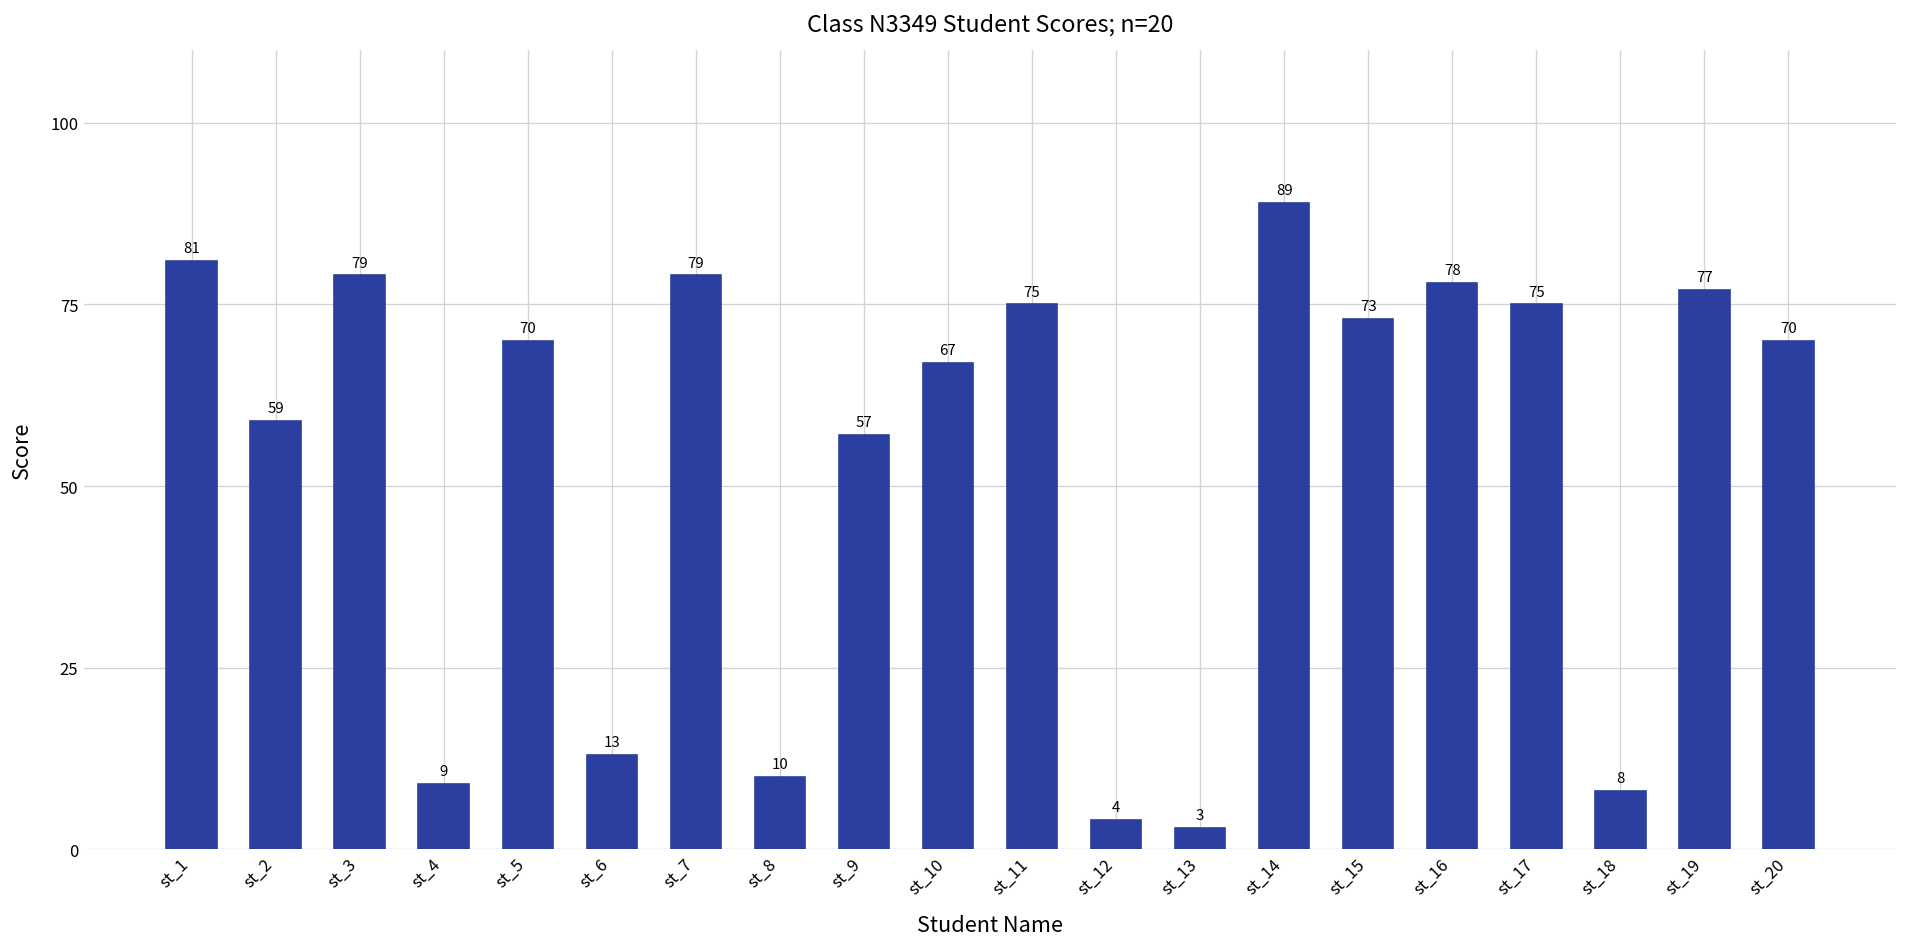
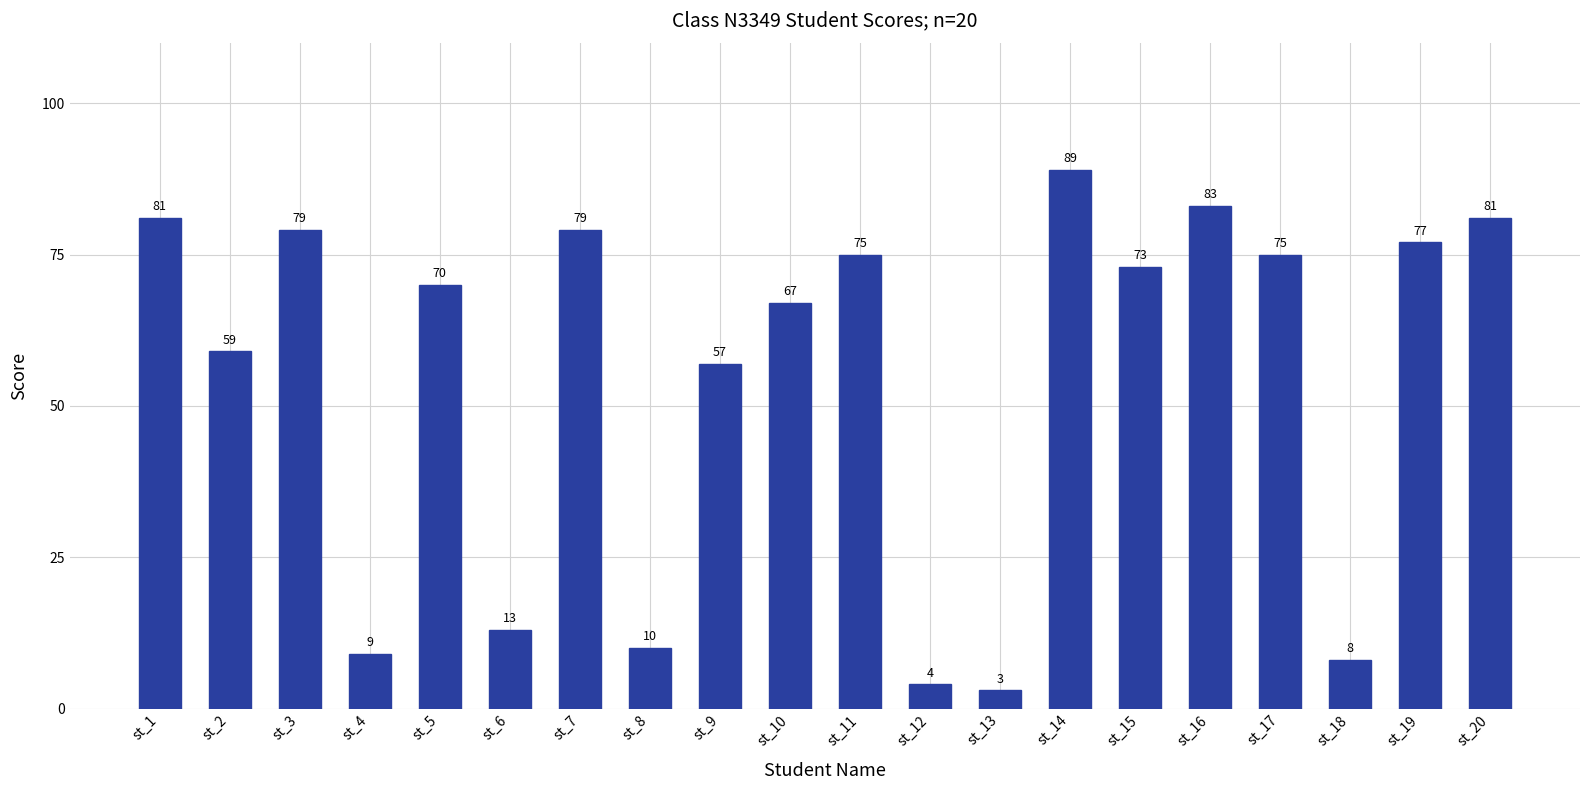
  {
    "st_1": 81,
    "st_2": 59,
    "st_3": 79,
    "st_4": 9,
    "st_5": 70,
    "st_6": 13,
    "st_7": 79,
    "st_8": 10,
    "st_9": 57,
    "st_10": 67,
    "st_11": 75,
    "st_12": 4,
    "st_13": 3,
    "st_14": 89,
    "st_15": 73,
-   "st_16": 78,
+   "st_16": 83,
    "st_17": 75,
    "st_18": 8,
    "st_19": 77,
-   "st_20": 70
+   "st_20": 81
  }
